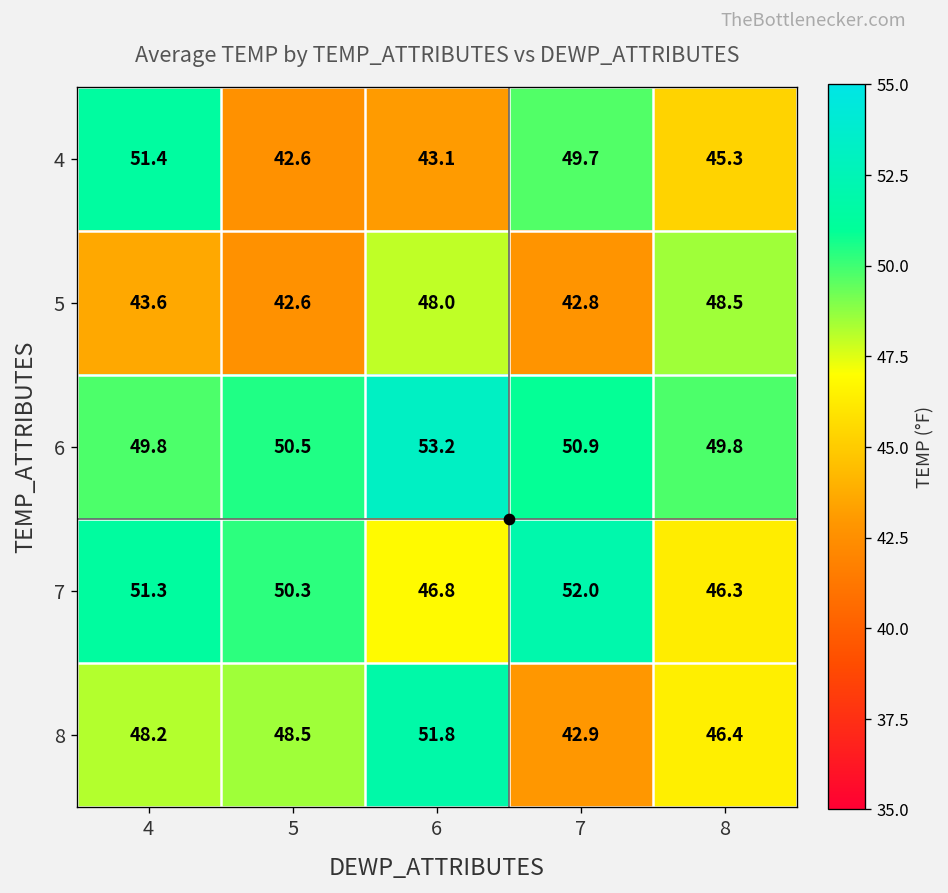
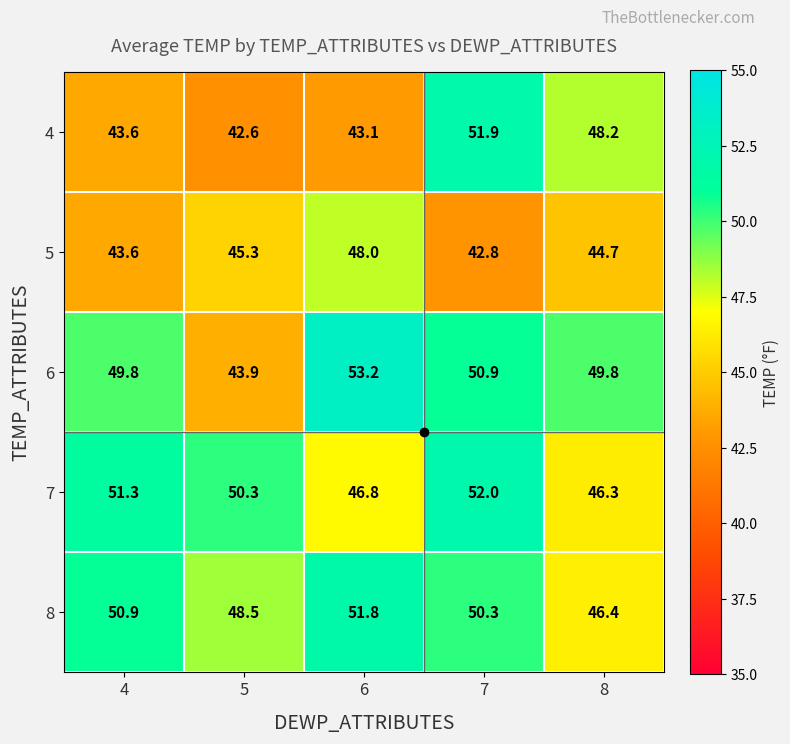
  {
    "4": {
-     "4": 51.4,
+     "4": 43.6,
      "5": 42.6,
      "6": 43.1,
-     "7": 49.7,
-     "8": 45.3
+     "7": 51.9,
+     "8": 48.2
    },
    "5": {
      "4": 43.6,
-     "5": 42.6,
+     "5": 45.3,
      "6": 48.0,
      "7": 42.8,
-     "8": 48.5
+     "8": 44.7
    },
    "6": {
      "4": 49.8,
-     "5": 50.5,
+     "5": 43.9,
      "6": 53.2,
      "7": 50.9,
      "8": 49.8
    },
    "7": {
      "4": 51.3,
      "5": 50.3,
      "6": 46.8,
      "7": 52.0,
      "8": 46.3
    },
    "8": {
-     "4": 48.2,
+     "4": 50.9,
      "5": 48.5,
      "6": 51.8,
-     "7": 42.9,
+     "7": 50.3,
      "8": 46.4
    }
  }
